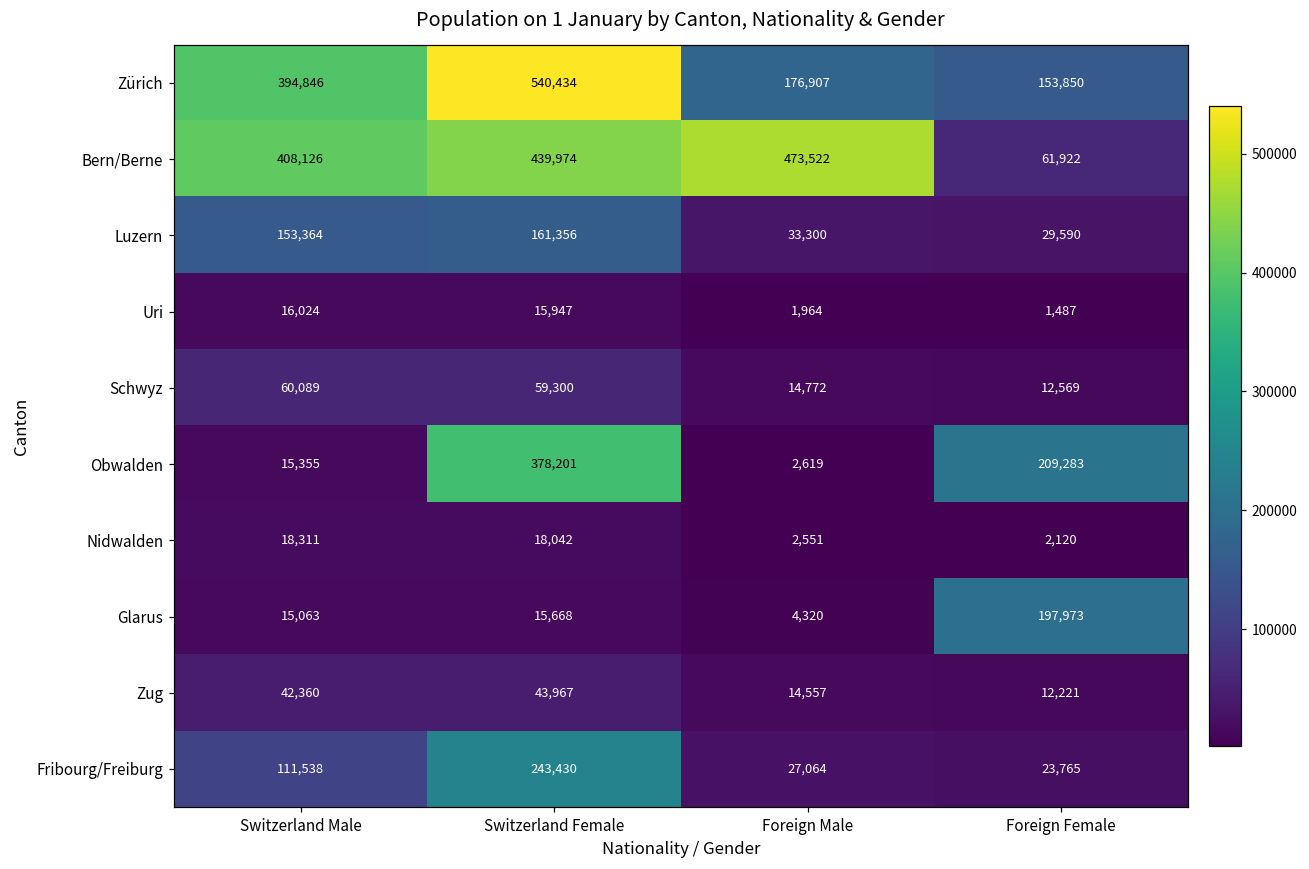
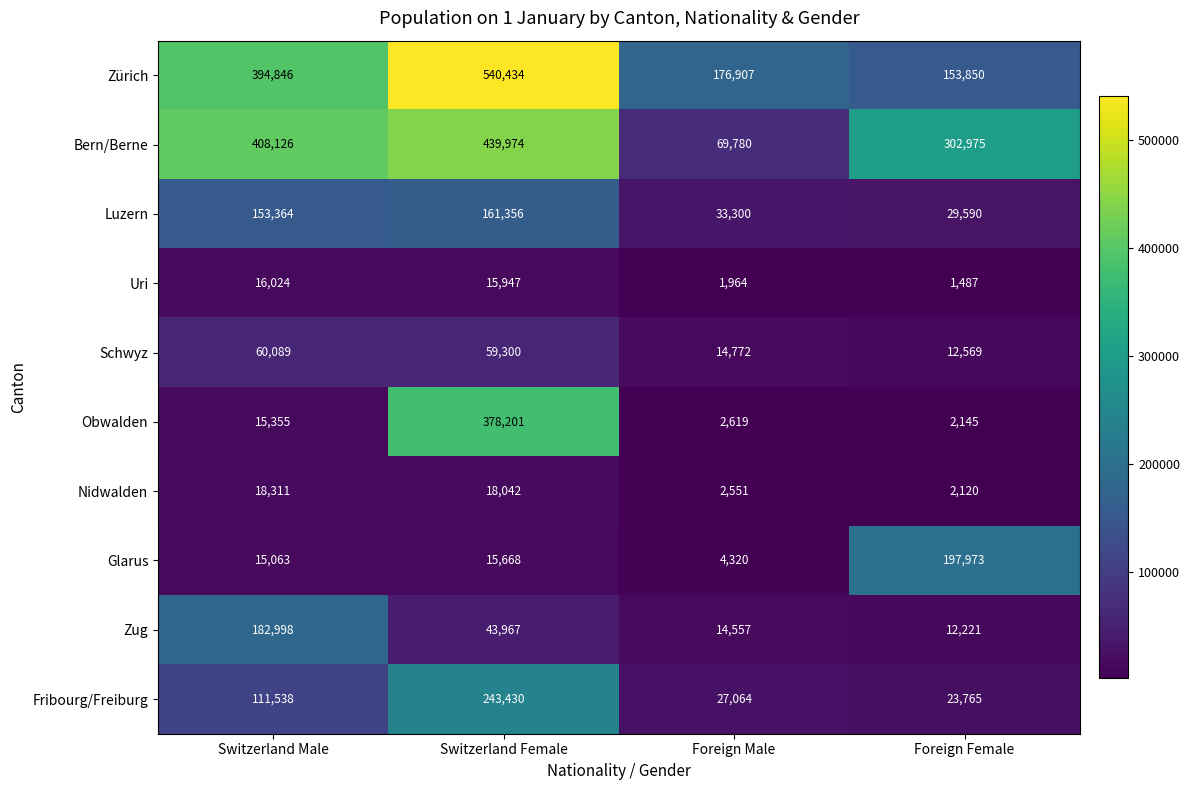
  {
    "Zürich": {
      "Switzerland Male": "394,846",
      "Switzerland Female": "540,434",
      "Foreign Male": "176,907",
      "Foreign Female": "153,850"
    },
    "Bern/Berne": {
      "Switzerland Male": "408,126",
      "Switzerland Female": "439,974",
-     "Foreign Male": "473,522",
-     "Foreign Female": "61,922"
+     "Foreign Male": "69,780",
+     "Foreign Female": "302,975"
    },
    "Luzern": {
      "Switzerland Male": "153,364",
      "Switzerland Female": "161,356",
      "Foreign Male": "33,300",
      "Foreign Female": "29,590"
    },
    "Uri": {
      "Switzerland Male": "16,024",
      "Switzerland Female": "15,947",
      "Foreign Male": "1,964",
      "Foreign Female": "1,487"
    },
    "Schwyz": {
      "Switzerland Male": "60,089",
      "Switzerland Female": "59,300",
      "Foreign Male": "14,772",
      "Foreign Female": "12,569"
    },
    "Obwalden": {
      "Switzerland Male": "15,355",
      "Switzerland Female": "378,201",
      "Foreign Male": "2,619",
-     "Foreign Female": "209,283"
+     "Foreign Female": "2,145"
    },
    "Nidwalden": {
      "Switzerland Male": "18,311",
      "Switzerland Female": "18,042",
      "Foreign Male": "2,551",
      "Foreign Female": "2,120"
    },
    "Glarus": {
      "Switzerland Male": "15,063",
      "Switzerland Female": "15,668",
      "Foreign Male": "4,320",
      "Foreign Female": "197,973"
    },
    "Zug": {
-     "Switzerland Male": "42,360",
+     "Switzerland Male": "182,998",
      "Switzerland Female": "43,967",
      "Foreign Male": "14,557",
      "Foreign Female": "12,221"
    },
    "Fribourg/Freiburg": {
      "Switzerland Male": "111,538",
      "Switzerland Female": "243,430",
      "Foreign Male": "27,064",
      "Foreign Female": "23,765"
    }
  }
